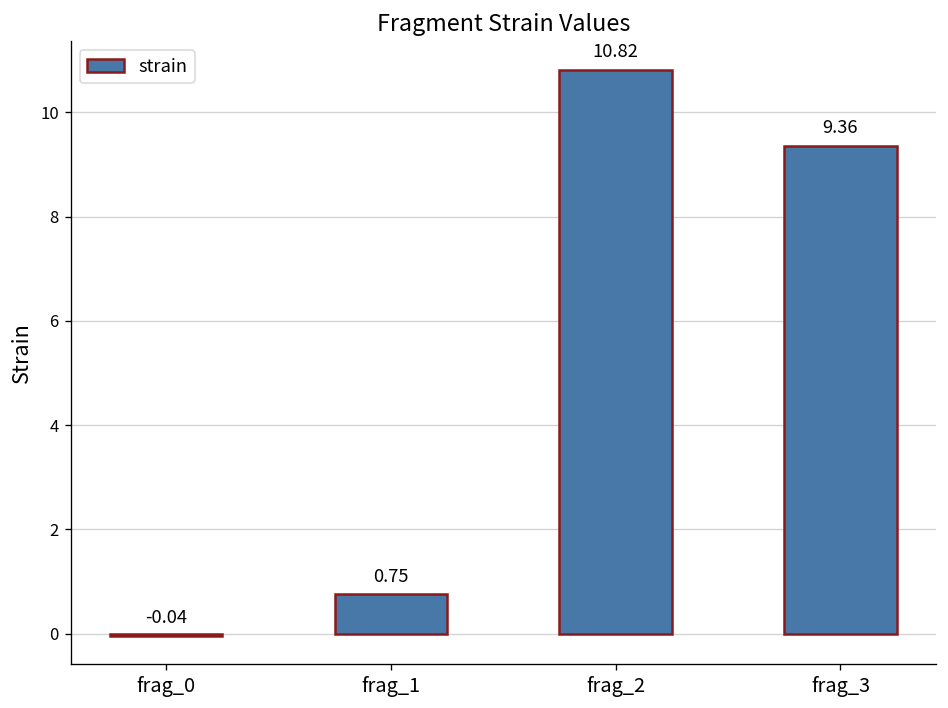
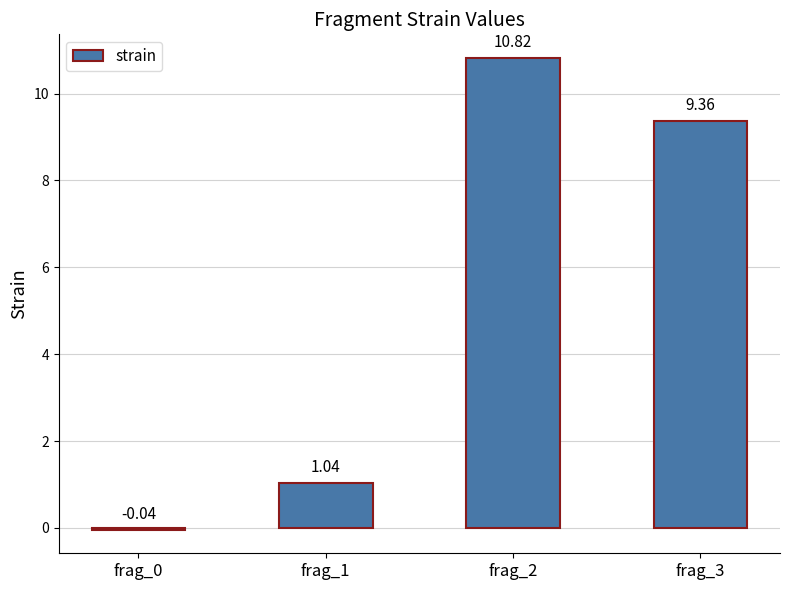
  {
    "frag_0": -0.04,
-   "frag_1": 0.75,
+   "frag_1": 1.04,
    "frag_2": 10.82,
    "frag_3": 9.36
  }
